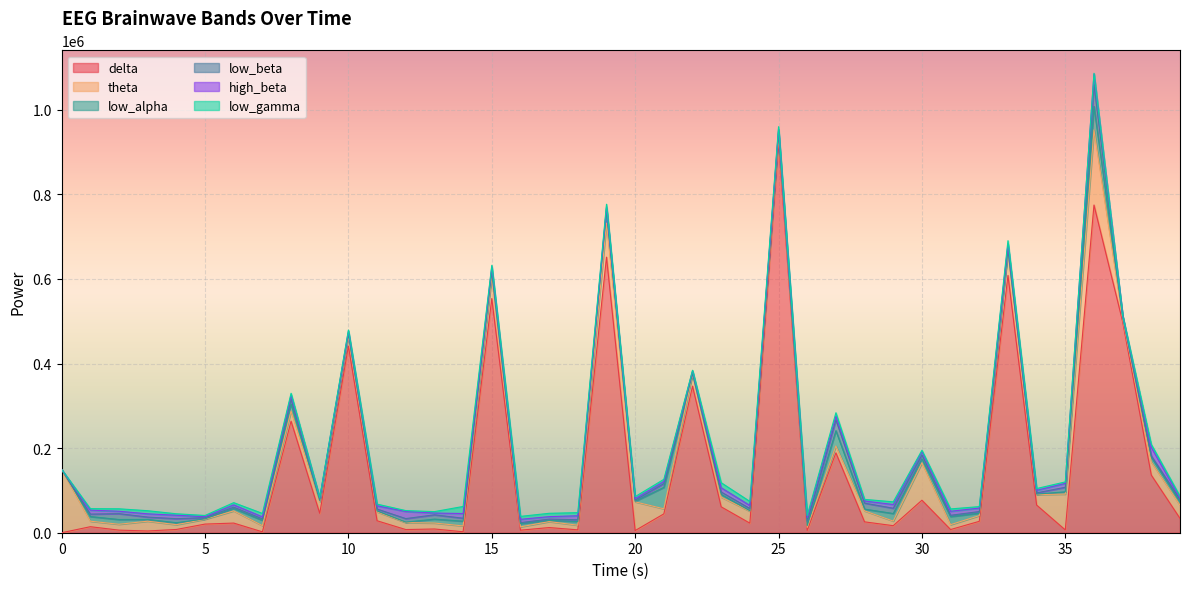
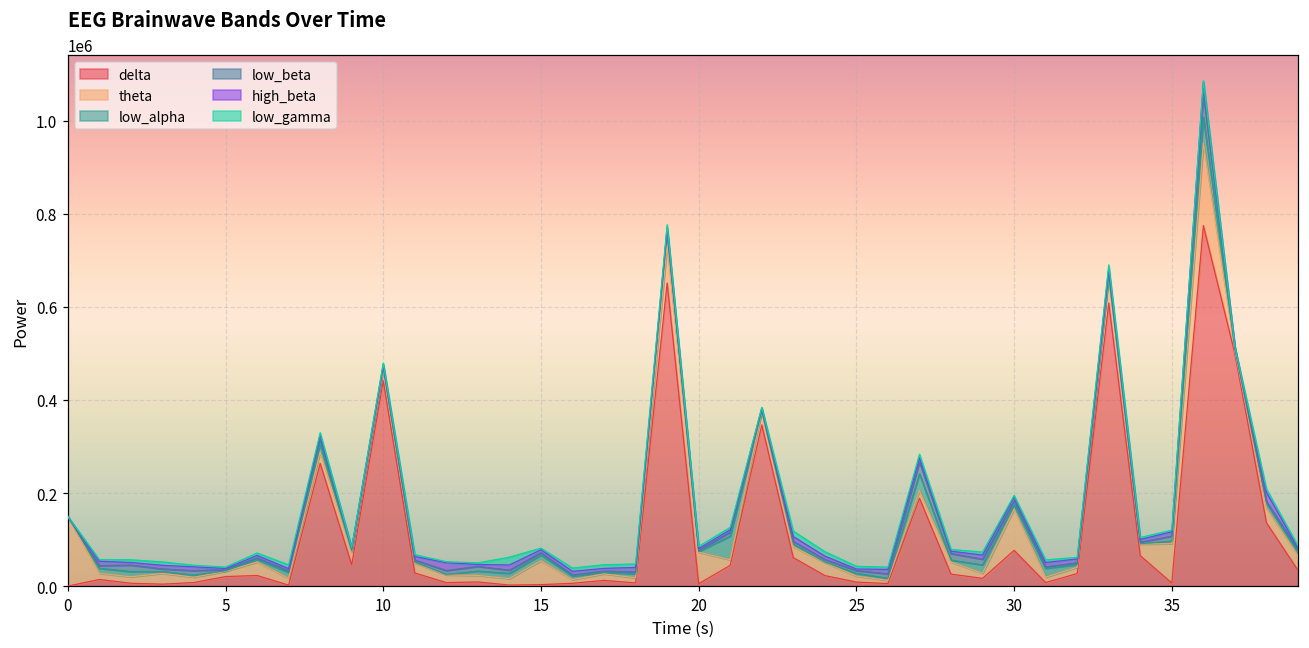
  {
    "delta": {
      "0": 0,
      "5": 20000,
      "10": 440000,
-     "15": 550000,
+     "15": 0,
      "20": 10000,
-     "25": 930000,
+     "25": 10000,
      "30": 80000,
      "35": 10000
    },
    "theta": {
      "15": 50000,
      "25": 10000,
      "30": 90000
    }
  }
